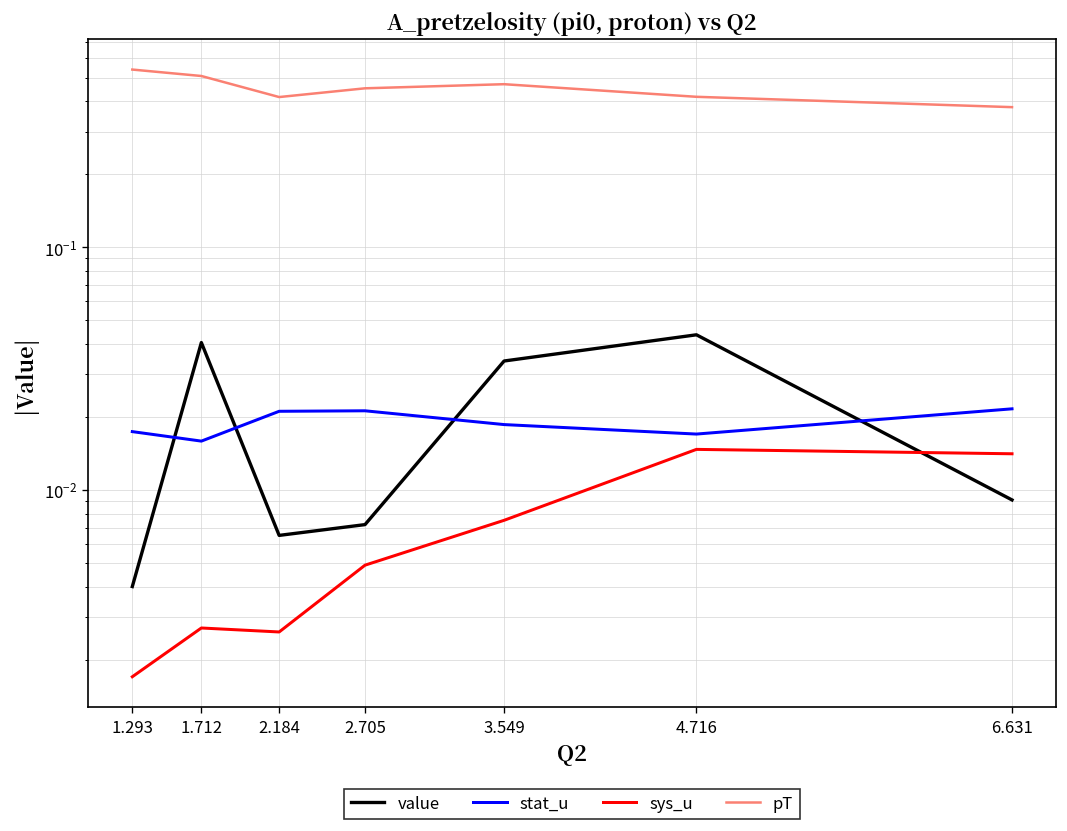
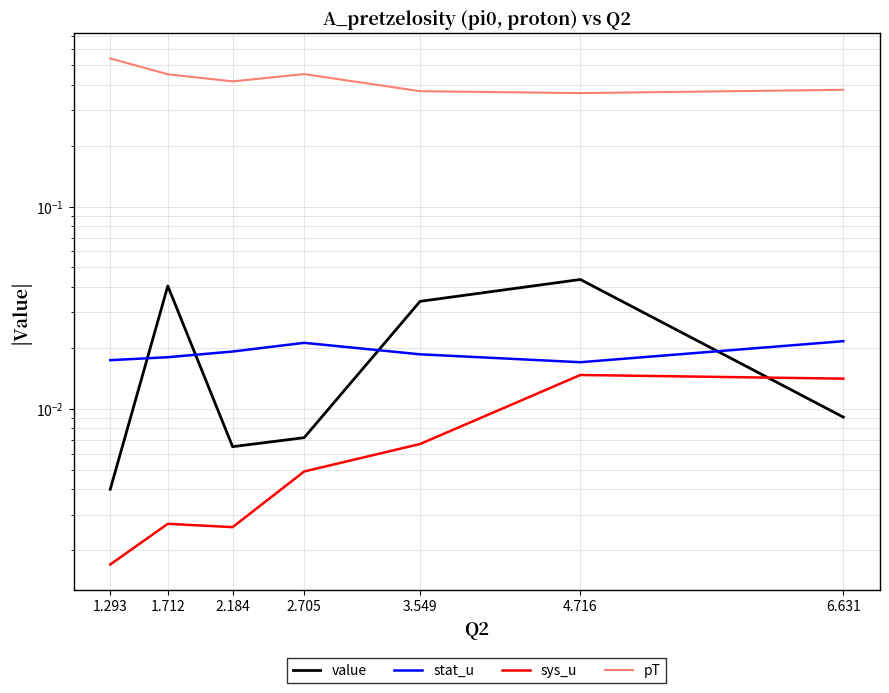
  {
    "value": {
      "1.293": 0.0040,
      "1.712": 0.041,
      "2.184": 0.0065,
      "2.705": 0.0072,
      "3.549": 0.034,
      "4.716": 0.044,
      "6.631": 0.009
    },
    "stat_u": {
      "1.293": 0.017,
-     "1.712": 0.016,
-     "2.184": 0.021,
+     "1.712": 0.018,
+     "2.184": 0.019,
      "2.705": 0.021,
      "3.549": 0.019,
      "4.716": 0.017,
      "6.631": 0.022
    },
    "sys_u": {
      "1.293": 0.0017,
      "1.712": 0.0027,
      "2.184": 0.0026,
      "2.705": 0.0049,
-     "3.549": 0.0075,
+     "3.549": 0.0067,
      "4.716": 0.015,
      "6.631": 0.014
    },
    "pT": {
      "1.293": 0.54,
-     "1.712": 0.51,
+     "1.712": 0.45,
      "2.184": 0.42,
      "2.705": 0.45,
-     "3.549": 0.47,
-     "4.716": 0.42,
+     "3.549": 0.37,
+     "4.716": 0.36,
      "6.631": 0.38
    }
  }
